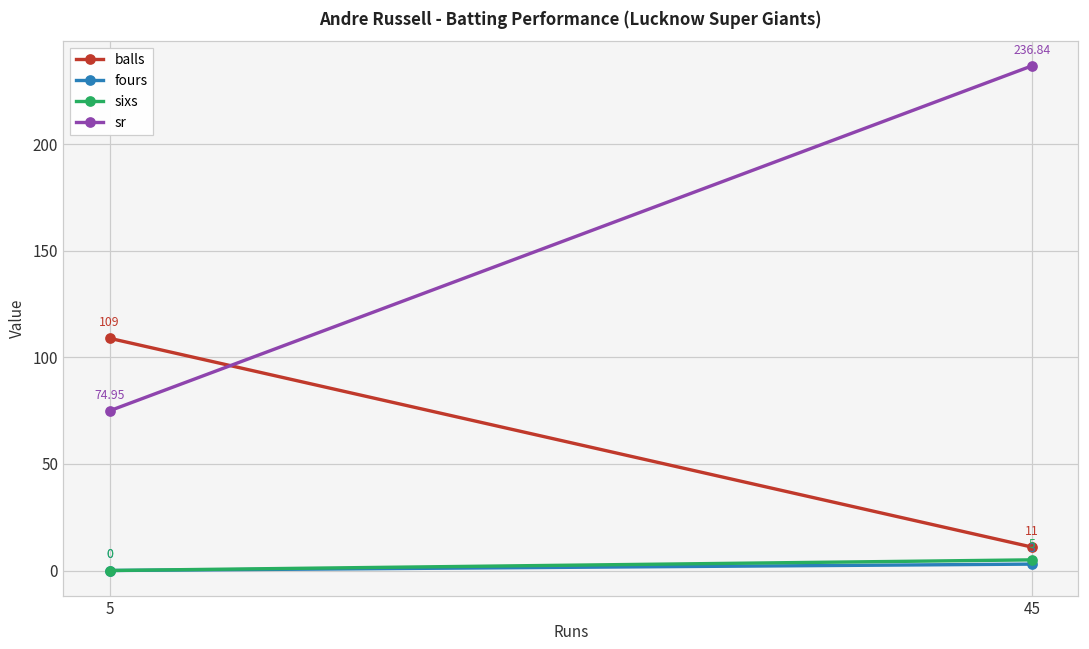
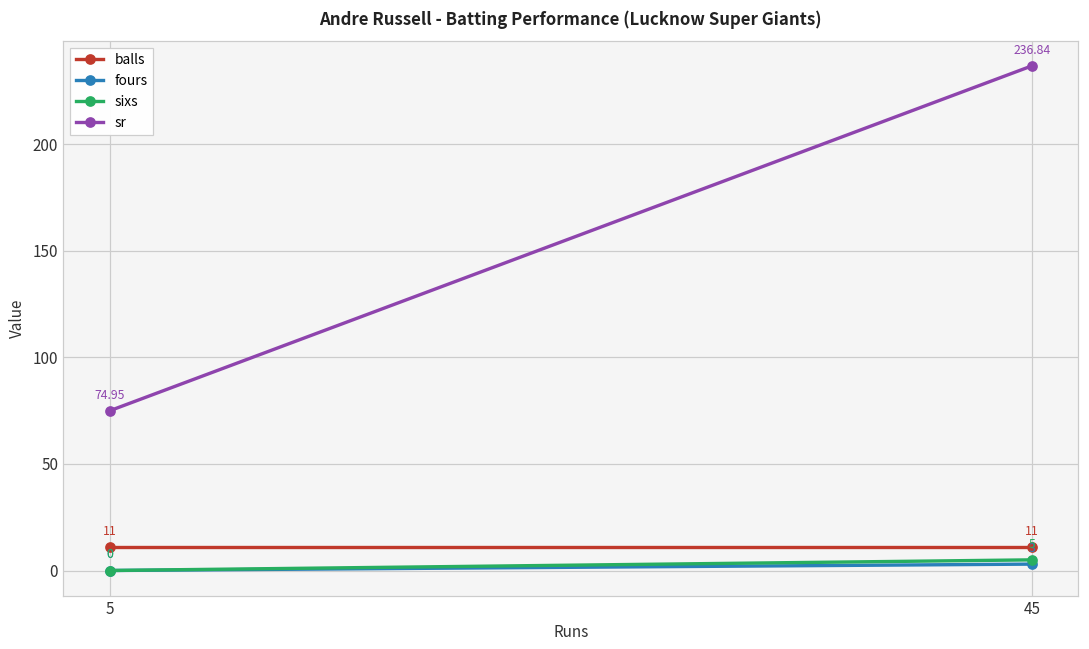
  {
    "balls": {
-     "5": 109,
+     "5": 11,
      "45": 11
    },
    "sr": {
      "5": 74.95,
      "45": 236.84
    }
  }
